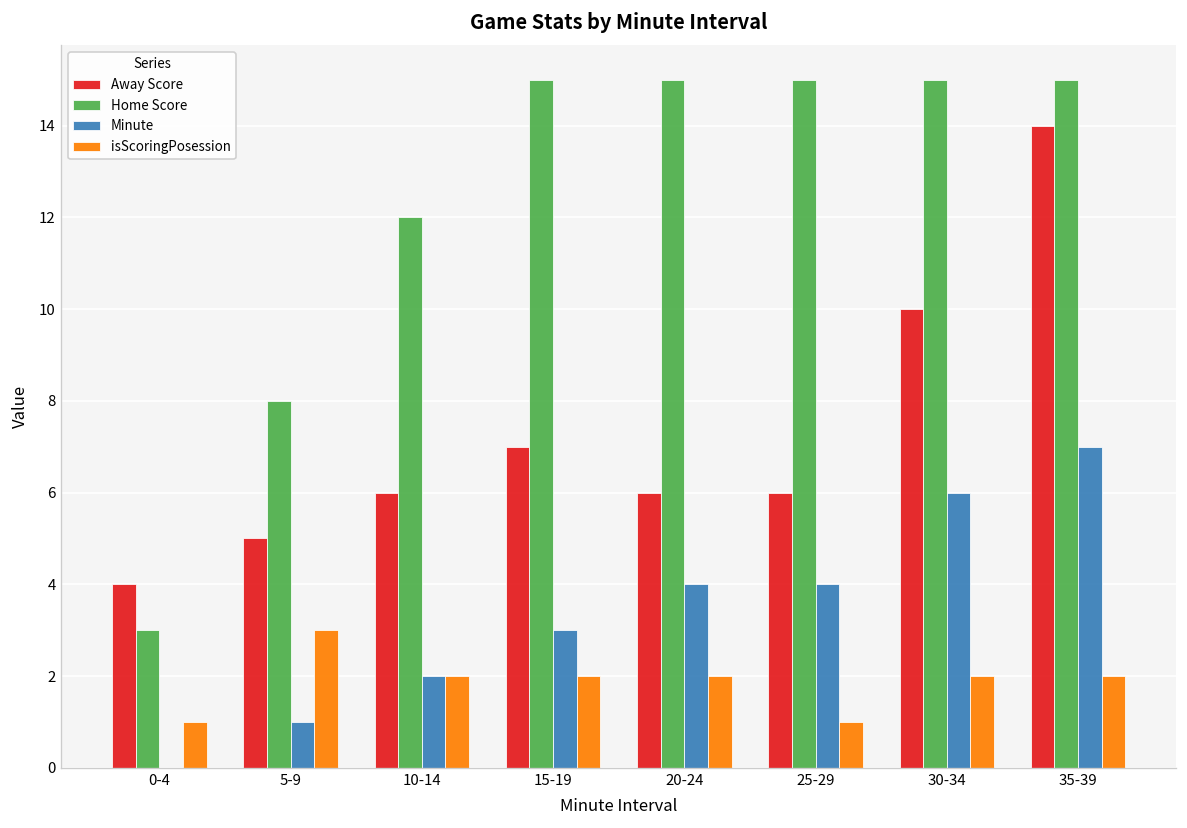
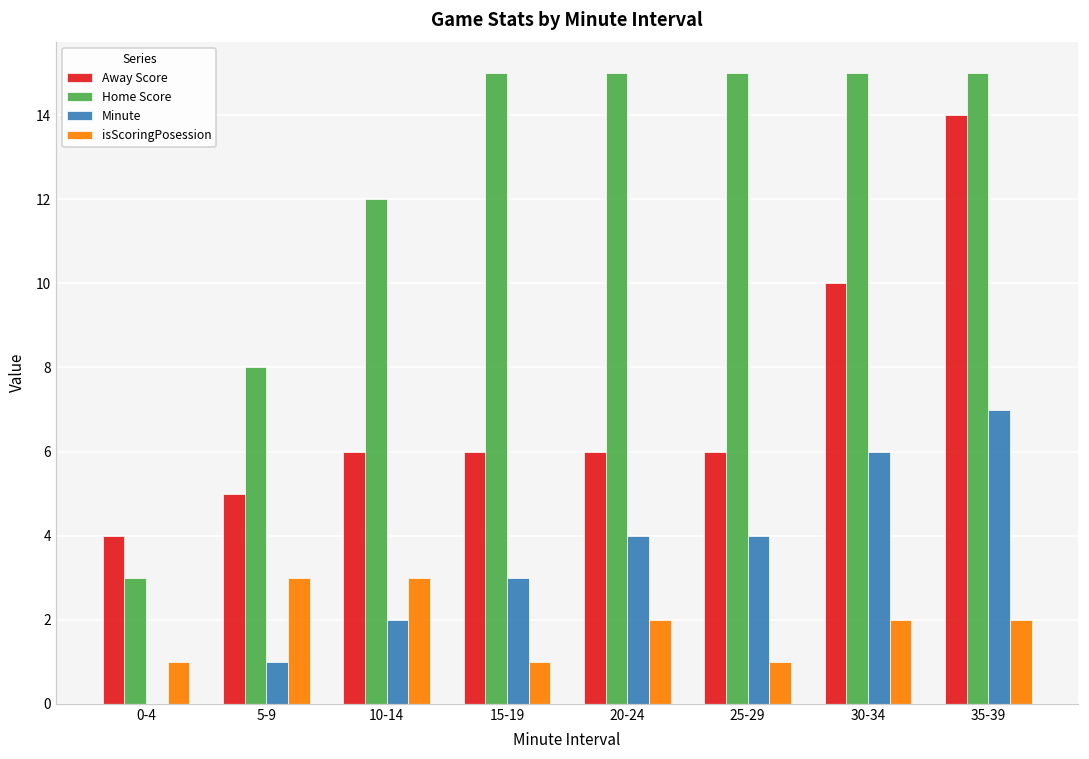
  {
    "Away Score": {
      "0-4": 4,
      "5-9": 5,
      "10-14": 6,
-     "15-19": 7,
+     "15-19": 6,
      "20-24": 6,
      "25-29": 6,
      "30-34": 10,
      "35-39": 14
    },
    "Home Score": {
      "0-4": 3,
      "5-9": 8,
      "10-14": 12,
      "15-19": 15,
      "20-24": 15,
      "25-29": 15,
      "30-34": 15,
      "35-39": 15
    },
    "Minute": {
      "0-4": 0,
      "5-9": 1,
      "10-14": 2,
      "15-19": 3,
      "20-24": 4,
      "25-29": 4,
      "30-34": 6,
      "35-39": 7
    },
    "isScoringPosession": {
      "0-4": 1,
      "5-9": 3,
-     "10-14": 2,
-     "15-19": 2,
+     "10-14": 3,
+     "15-19": 1,
      "20-24": 2,
      "25-29": 1,
      "30-34": 2,
      "35-39": 2
    }
  }
